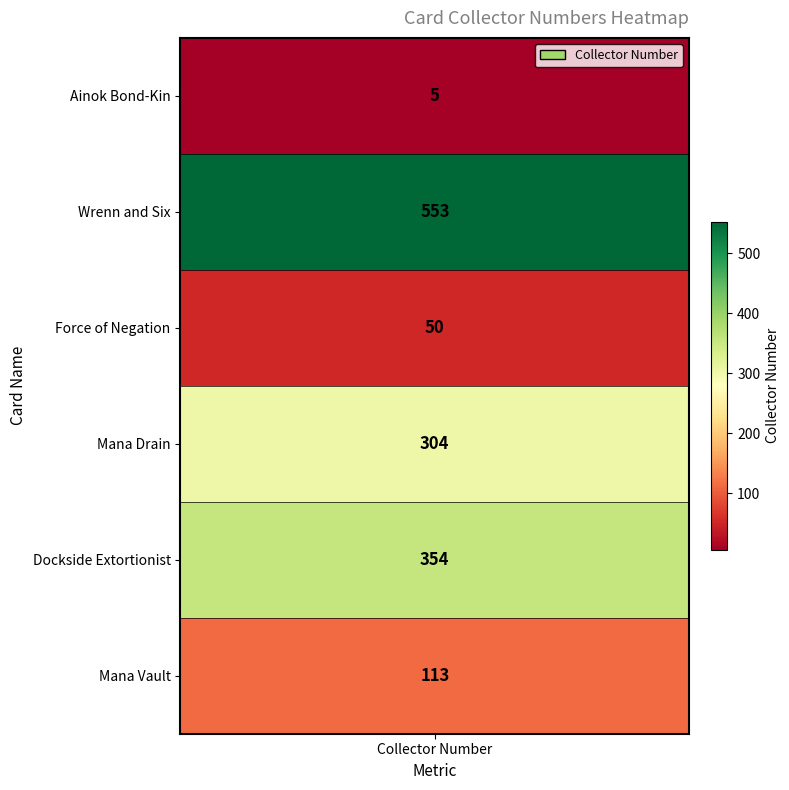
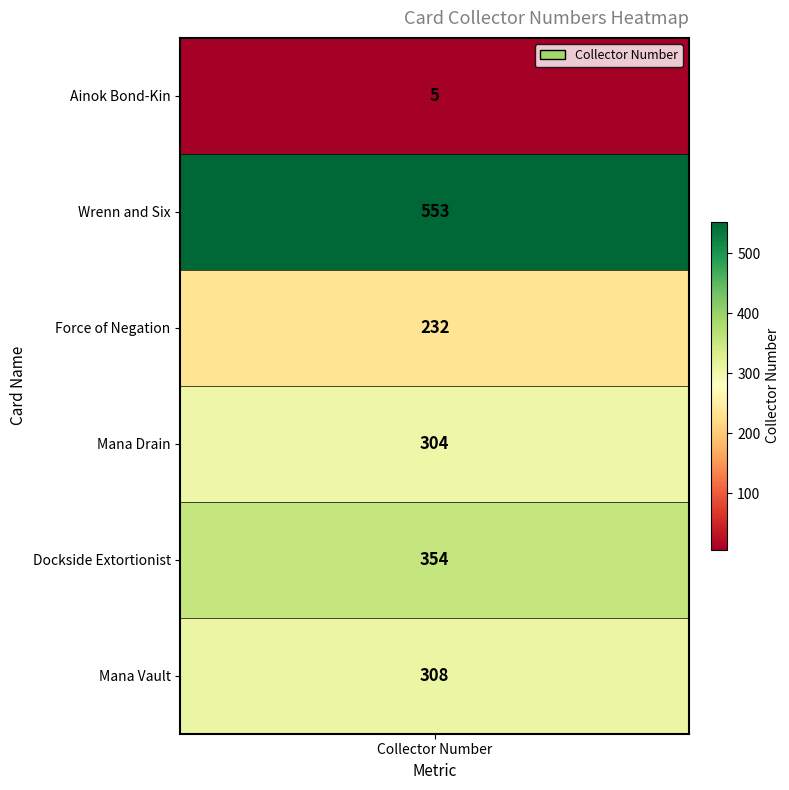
  {
    "Ainok Bond-Kin": {
      "Collector Number": 5
    },
    "Wrenn and Six": {
      "Collector Number": 553
    },
    "Force of Negation": {
-     "Collector Number": 50
+     "Collector Number": 232
    },
    "Mana Drain": {
      "Collector Number": 304
    },
    "Dockside Extortionist": {
      "Collector Number": 354
    },
    "Mana Vault": {
-     "Collector Number": 113
+     "Collector Number": 308
    }
  }
